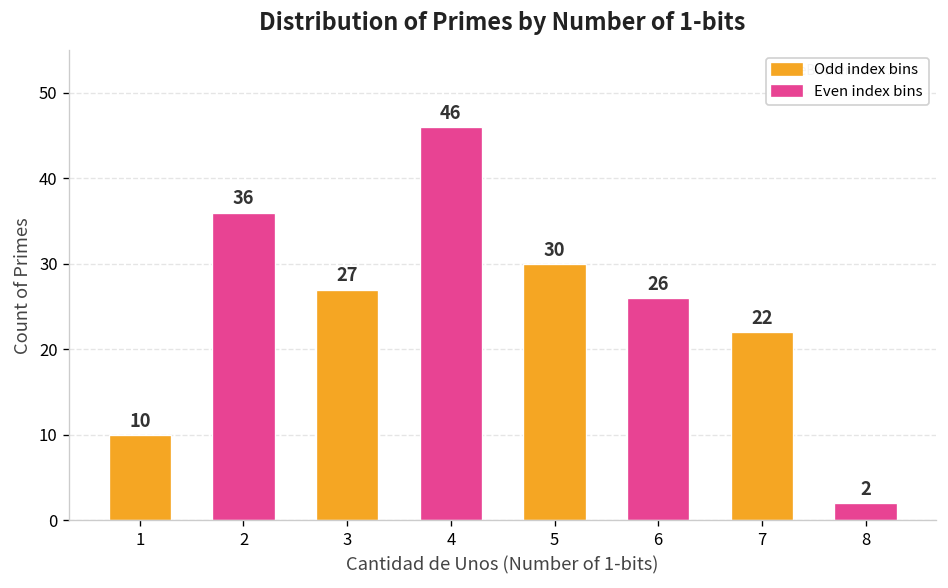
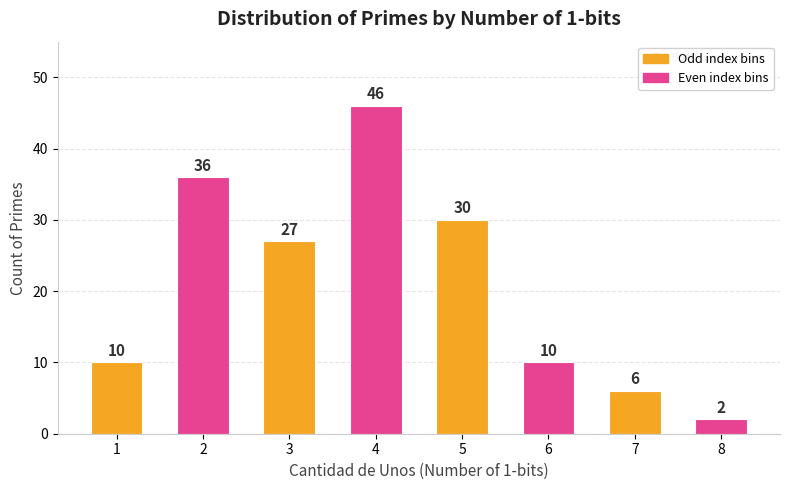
  {
    "1": 10,
    "2": 36,
    "3": 27,
    "4": 46,
    "5": 30,
-   "6": 26,
-   "7": 22,
+   "6": 10,
+   "7": 6,
    "8": 2
  }
